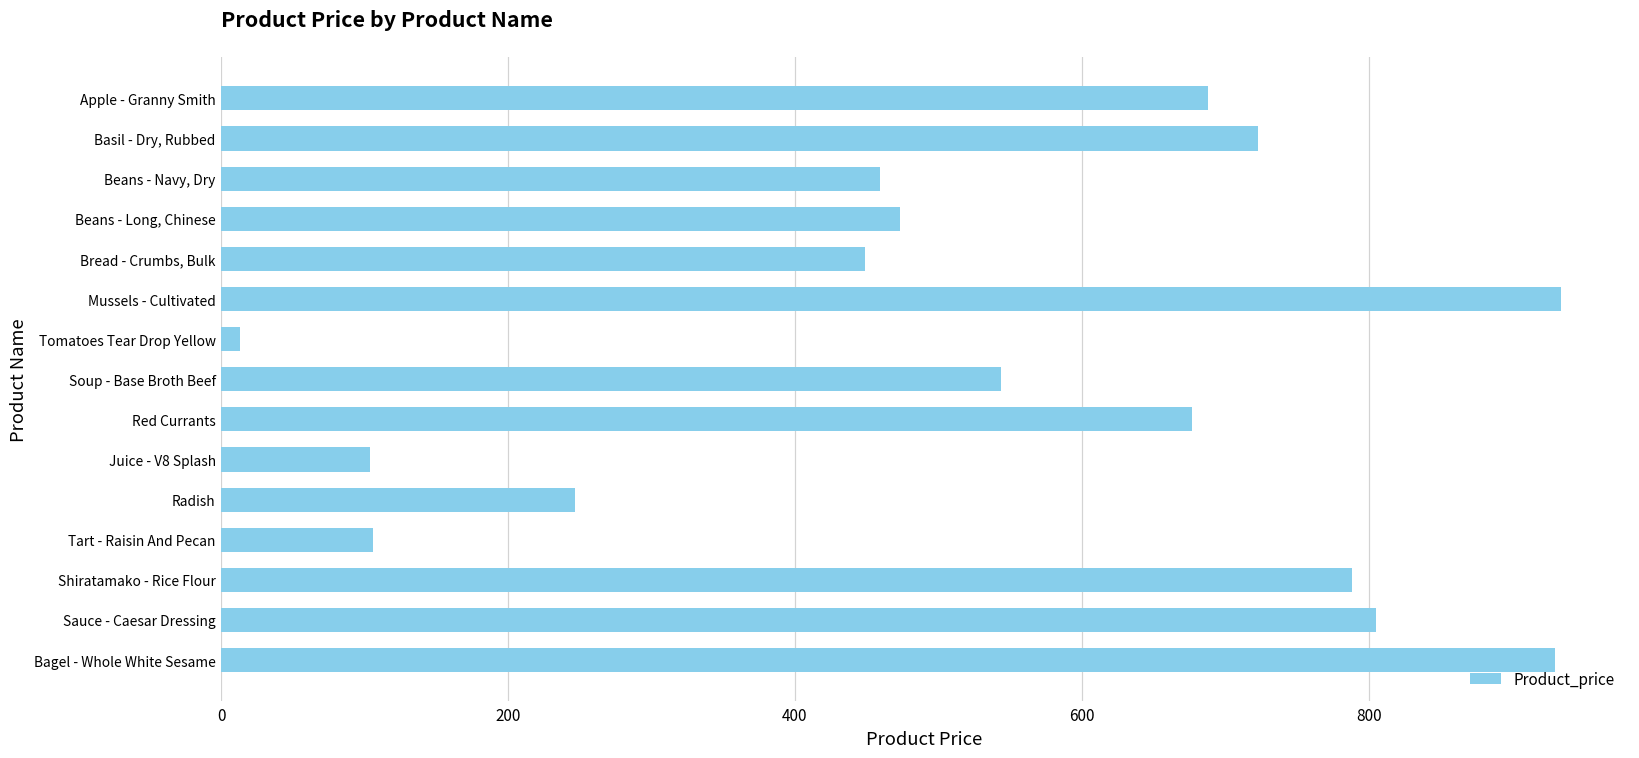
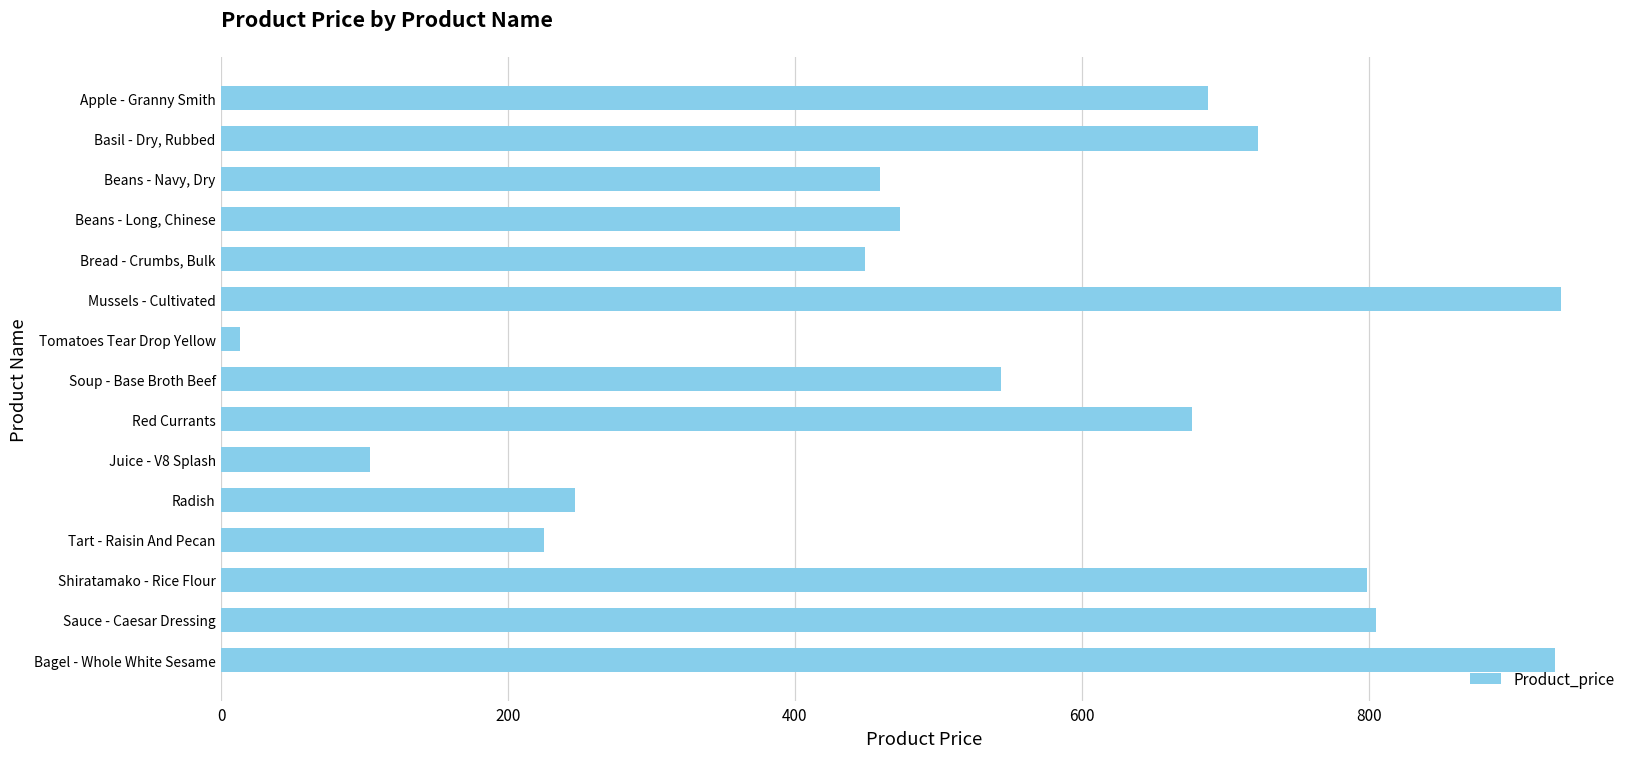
  {
    "Apple - Granny Smith": 688,
    "Basil - Dry, Rubbed": 723,
    "Beans - Navy, Dry": 459,
    "Beans - Long, Chinese": 473,
    "Bread - Crumbs, Bulk": 449,
    "Mussels - Cultivated": 934,
    "Tomatoes Tear Drop Yellow": 13,
    "Soup - Base Broth Beef": 544,
    "Red Currants": 677,
    "Juice - V8 Splash": 104,
    "Radish": 247,
-   "Tart - Raisin And Pecan": 106,
-   "Shiratamako - Rice Flour": 788,
+   "Tart - Raisin And Pecan": 225,
+   "Shiratamako - Rice Flour": 799,
    "Sauce - Caesar Dressing": 805,
    "Bagel - Whole White Sesame": 930
  }
